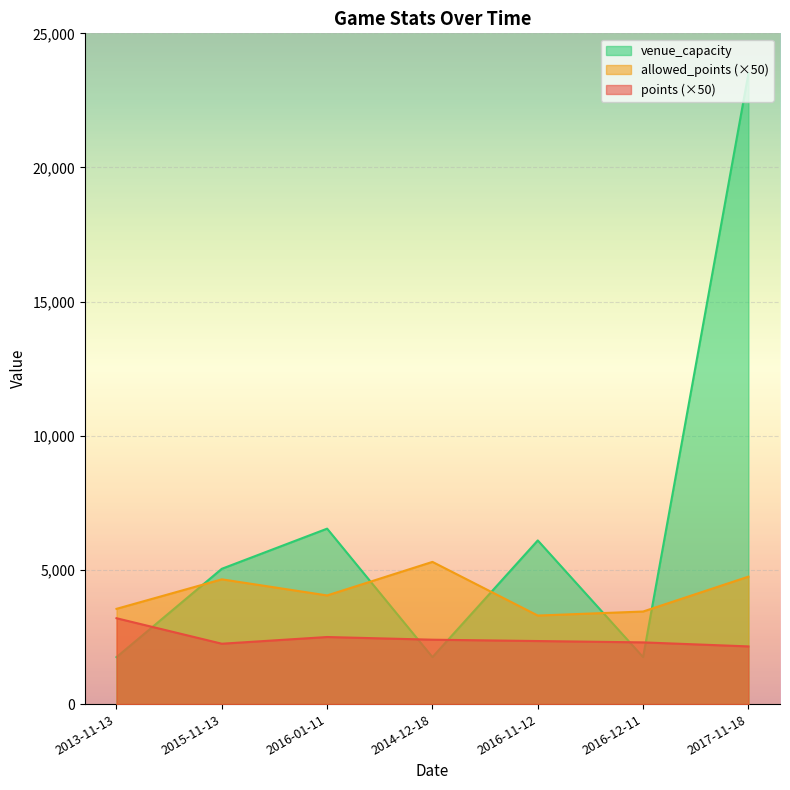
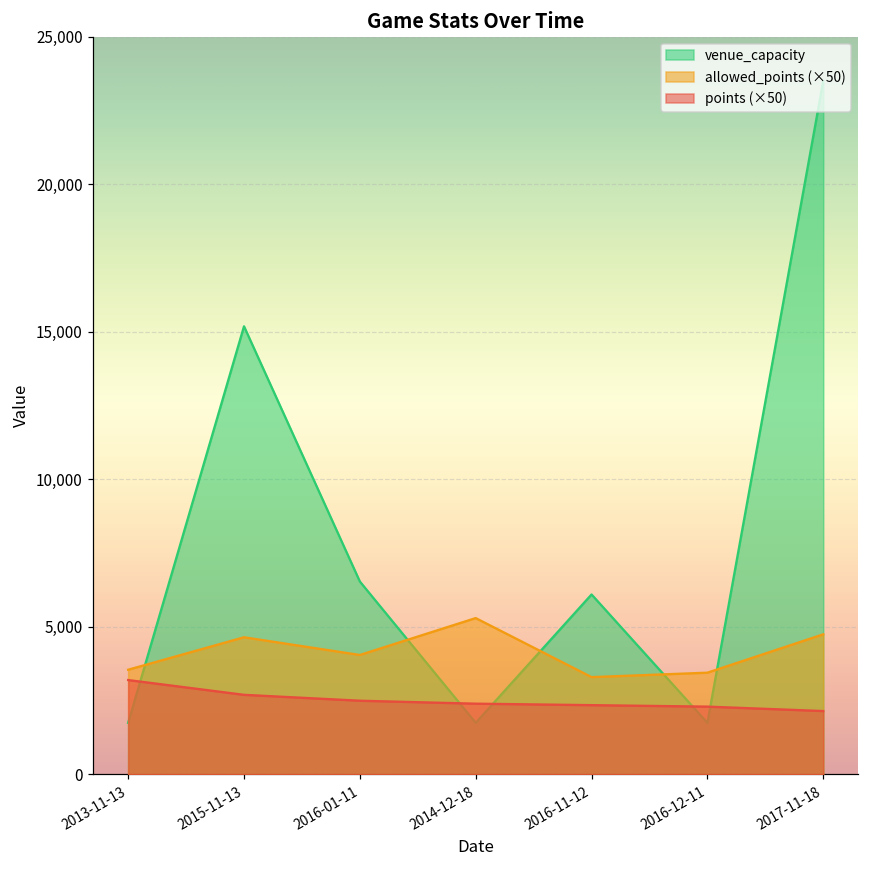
  {
    "venue_capacity": {
      "2013-11-13": "1,800",
-     "2015-11-13": "5,000",
+     "2015-11-13": "15,200",
      "2016-01-11": "6,500",
      "2014-12-18": "1,800",
      "2016-11-12": "6,100",
      "2016-12-11": "1,800"
    },
    "allowed_points (×50)": {
      "2013-11-13": "3,600",
      "2015-11-13": "4,700",
      "2016-01-11": "4,100",
      "2014-12-18": "5,300",
      "2016-11-12": "3,300",
      "2016-12-11": "3,500",
      "2017-11-18": "4,800"
    },
    "points (×50)": {
      "2013-11-13": "3,200",
-     "2015-11-13": "2,300",
+     "2015-11-13": "2,700",
      "2016-01-11": "2,500",
      "2014-12-18": "2,400",
      "2016-11-12": "2,400",
      "2016-12-11": "2,300",
      "2017-11-18": "2,200"
    }
  }
